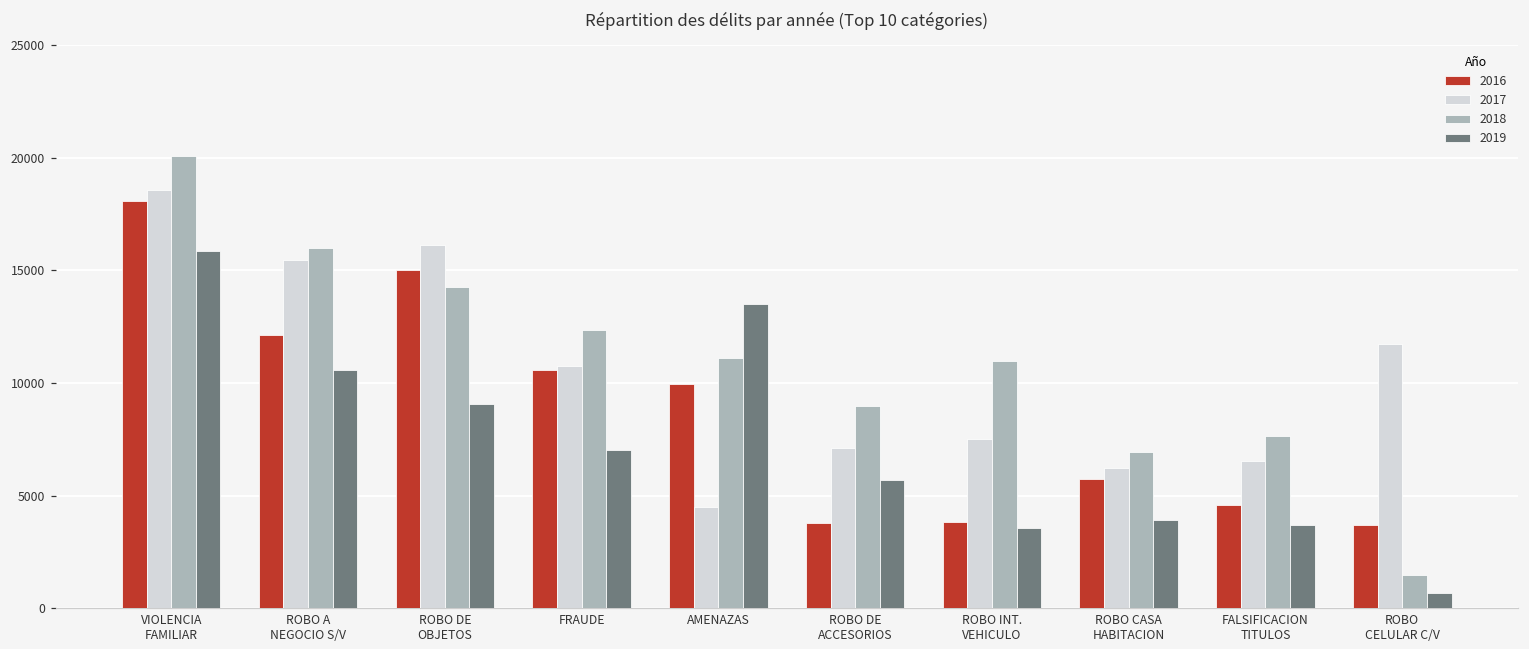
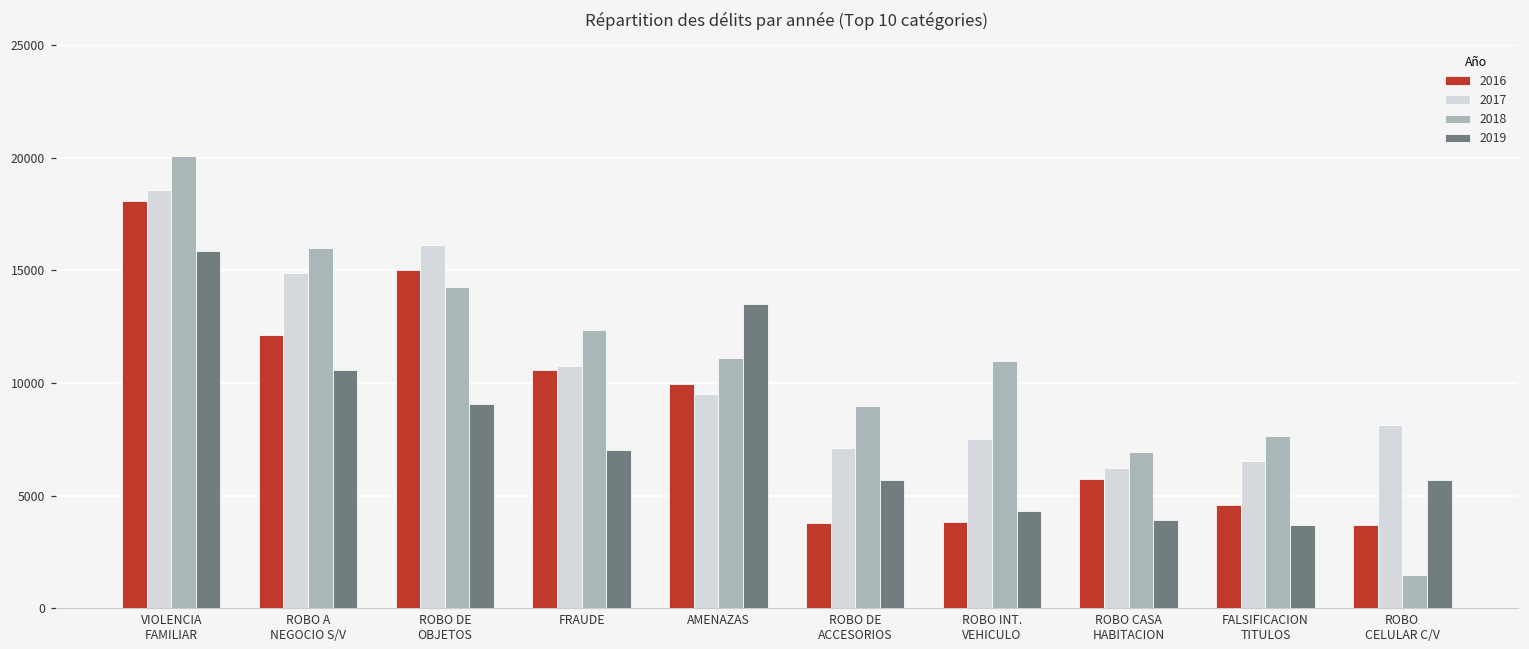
  {
    "2016": {
      "VIOLENCIA FAMILIAR": 18100,
      "ROBO A NEGOCIO S/V": 12100,
      "ROBO DE OBJETOS": 15000,
      "FRAUDE": 10600,
      "AMENAZAS": 9900,
      "ROBO DE ACCESORIOS": 3800,
      "ROBO INT. VEHICULO": 3800,
      "ROBO CASA HABITACION": 5700,
      "FALSIFICACION TITULOS": 4600,
      "ROBO CELULAR C/V": 3700
    },
    "2017": {
      "VIOLENCIA FAMILIAR": 18600,
-     "ROBO A NEGOCIO S/V": 15500,
+     "ROBO A NEGOCIO S/V": 14900,
      "ROBO DE OBJETOS": 16100,
      "FRAUDE": 10800,
-     "AMENAZAS": 4500,
+     "AMENAZAS": 9500,
      "ROBO DE ACCESORIOS": 7100,
      "ROBO INT. VEHICULO": 7500,
      "ROBO CASA HABITACION": 6200,
      "FALSIFICACION TITULOS": 6500,
-     "ROBO CELULAR C/V": 11700
+     "ROBO CELULAR C/V": 8100
    },
    "2018": {
      "VIOLENCIA FAMILIAR": 20100,
      "ROBO A NEGOCIO S/V": 16000,
      "ROBO DE OBJETOS": 14300,
      "FRAUDE": 12400,
      "AMENAZAS": 11100,
      "ROBO DE ACCESORIOS": 9000,
      "ROBO INT. VEHICULO": 11000,
      "ROBO CASA HABITACION": 6900,
      "FALSIFICACION TITULOS": 7700,
      "ROBO CELULAR C/V": 1500
    },
    "2019": {
      "VIOLENCIA FAMILIAR": 15900,
      "ROBO A NEGOCIO S/V": 10600,
      "ROBO DE OBJETOS": 9100,
      "FRAUDE": 7000,
      "AMENAZAS": 13500,
      "ROBO DE ACCESORIOS": 5700,
-     "ROBO INT. VEHICULO": 3600,
+     "ROBO INT. VEHICULO": 4300,
      "ROBO CASA HABITACION": 3900,
      "FALSIFICACION TITULOS": 3700,
-     "ROBO CELULAR C/V": 700
+     "ROBO CELULAR C/V": 5700
    }
  }
